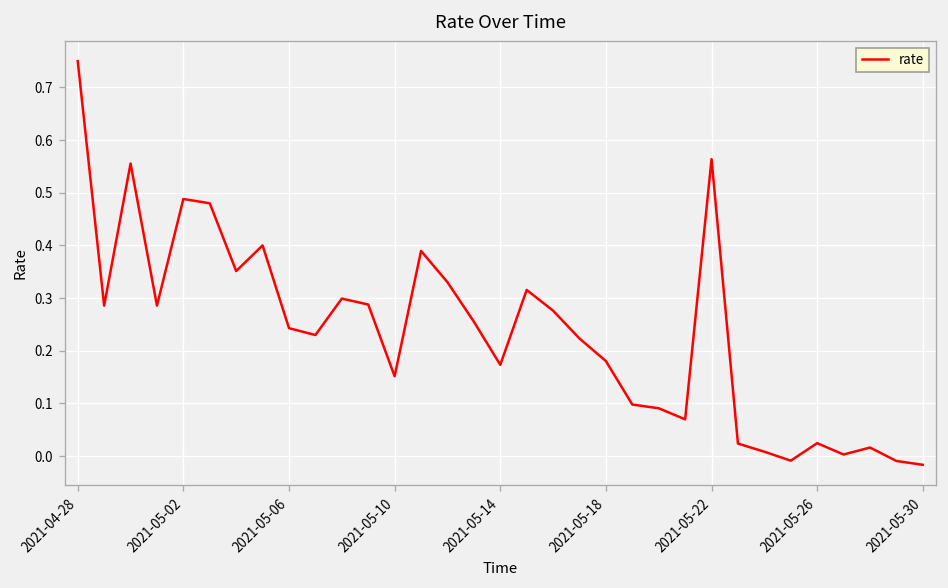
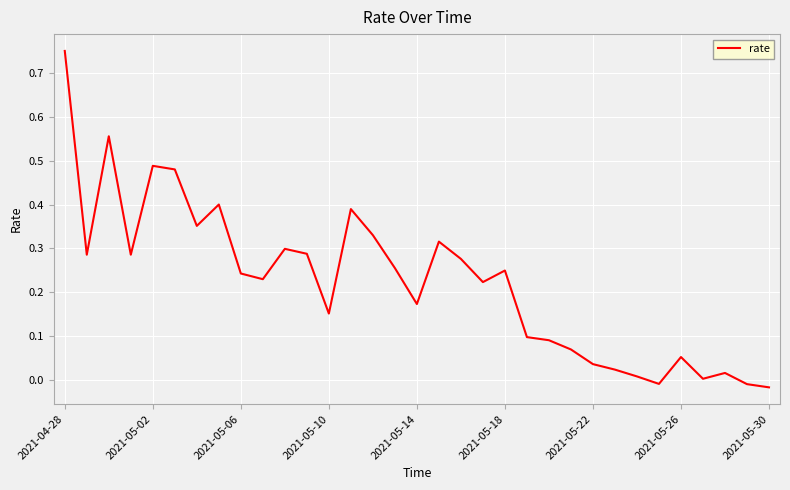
  {
    "2021-04-28": 0.75,
    "2021-05-02": 0.49,
    "2021-05-06": 0.24,
    "2021-05-10": 0.15,
    "2021-05-14": 0.17,
-   "2021-05-18": 0.18,
-   "2021-05-22": 0.56,
-   "2021-05-26": 0.02,
+   "2021-05-18": 0.25,
+   "2021-05-22": 0.04,
+   "2021-05-26": 0.05,
    "2021-05-30": -0.02
  }
